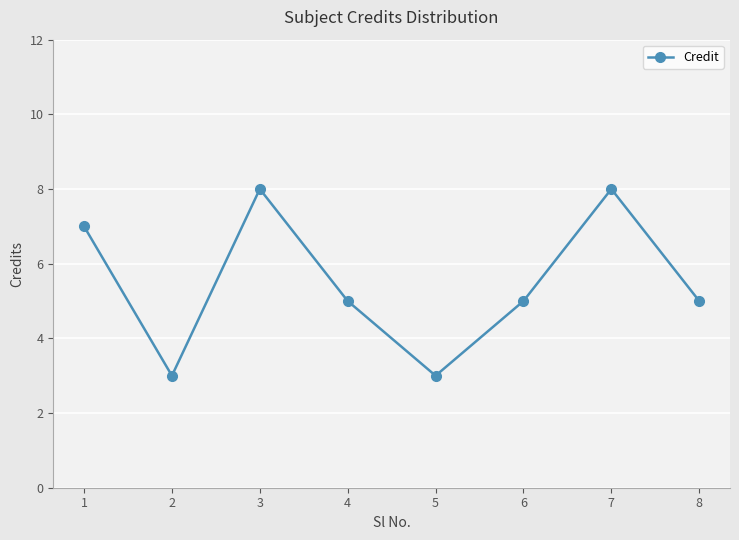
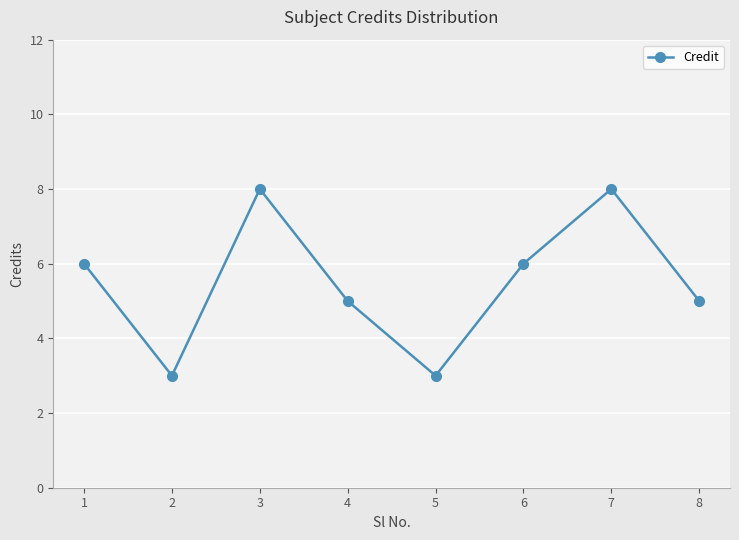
  {
-   "1": 7,
+   "1": 6,
    "2": 3,
    "3": 8,
    "4": 5,
    "5": 3,
-   "6": 5,
+   "6": 6,
    "7": 8,
    "8": 5
  }
